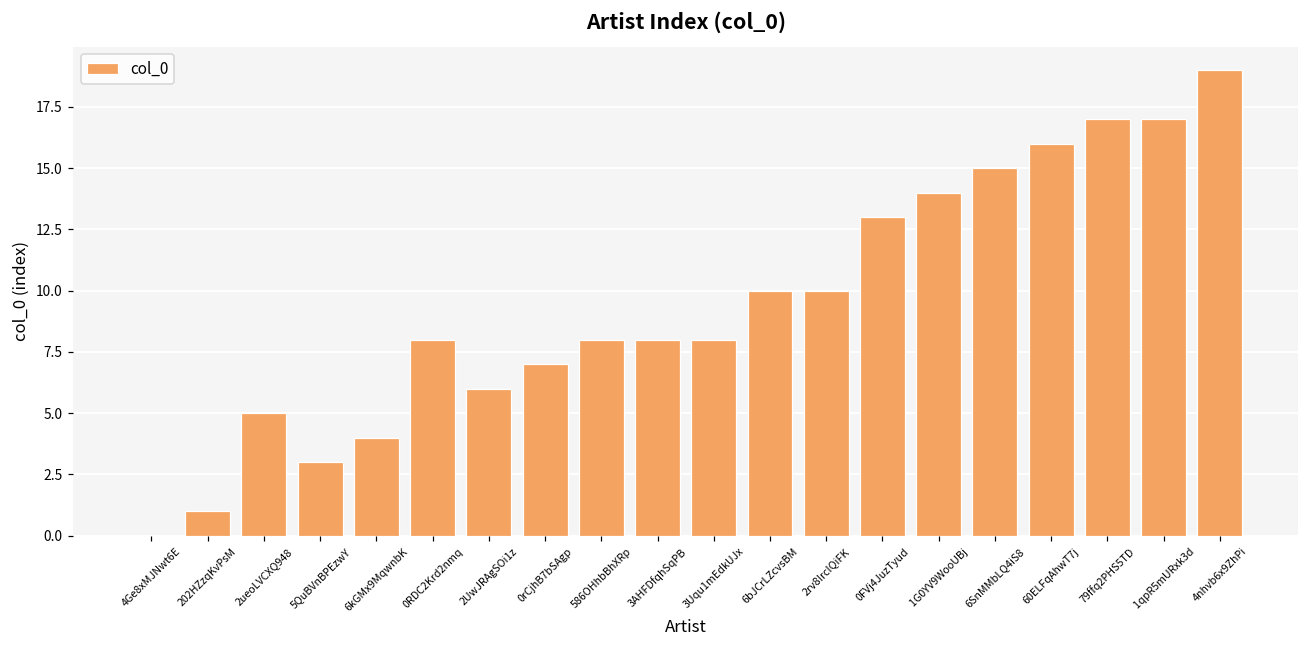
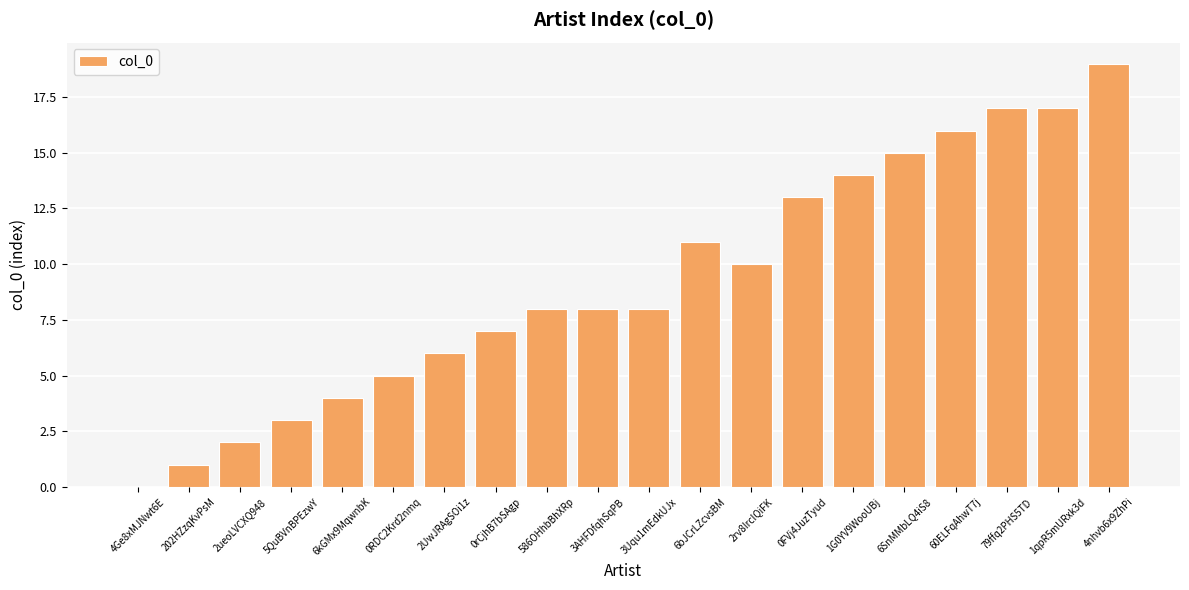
  {
    "4Ge8xMJNwt6E": 0,
    "202HZzqKvPsM": 1,
-   "2ueoLVCXQ948": 5,
+   "2ueoLVCXQ948": 2,
    "5QuBVnBPEzwY": 3,
    "6kGMx9MqwnbK": 4,
-   "0RDC2Krd2nmq": 8,
+   "0RDC2Krd2nmq": 5,
    "2UwJRAgSOi1z": 6,
    "0rCjhB7bSAgp": 7,
    "586OHhbBhXRp": 8,
    "3AHFDfqhSqPB": 8,
    "3Uqu1mEdkUJx": 8,
-   "6bJCrLZcvsBM": 10,
+   "6bJCrLZcvsBM": 11,
    "2rv8IrcIQiFK": 10,
    "0FVj4JuzTyud": 13,
    "1G0YV9WooUBj": 14,
    "6SnMMbLQ4iS8": 15,
    "60ELFqAhwT7j": 16,
    "79ffq2PHS5TD": 17,
    "1qpR5mURxk3d": 17,
    "4nhvb6x9ZhPi": 19
  }
